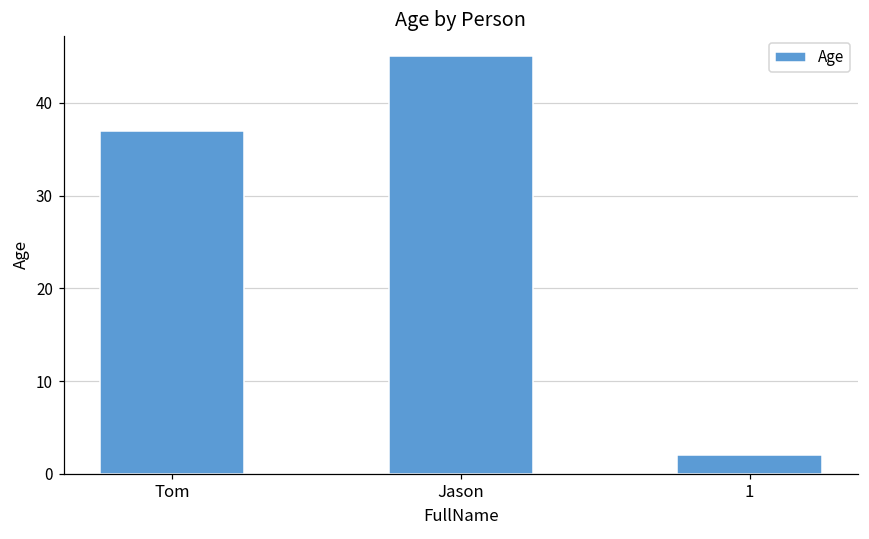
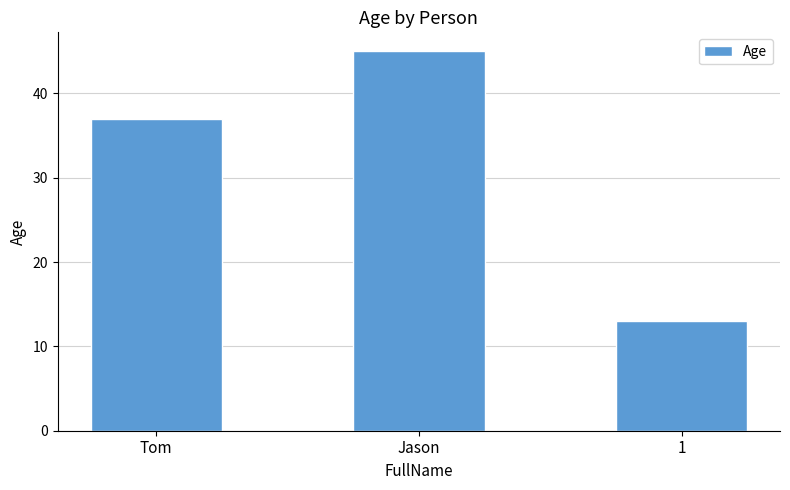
  {
    "Tom": 37,
    "Jason": 45,
-   "1": 2
+   "1": 13
  }
